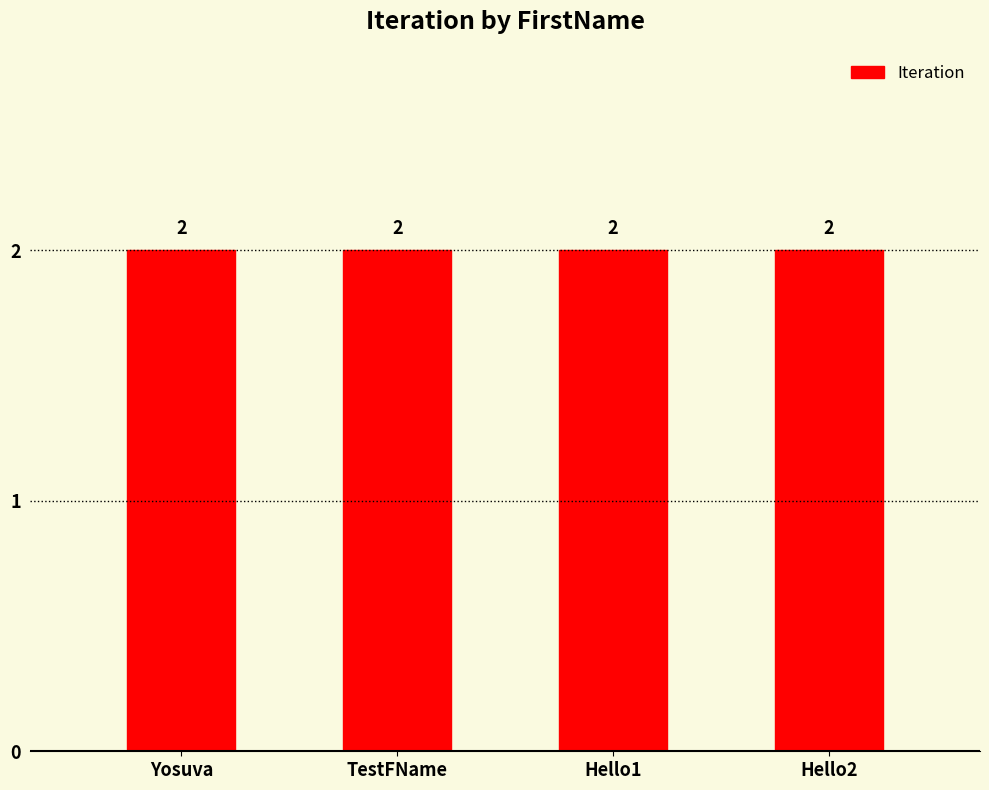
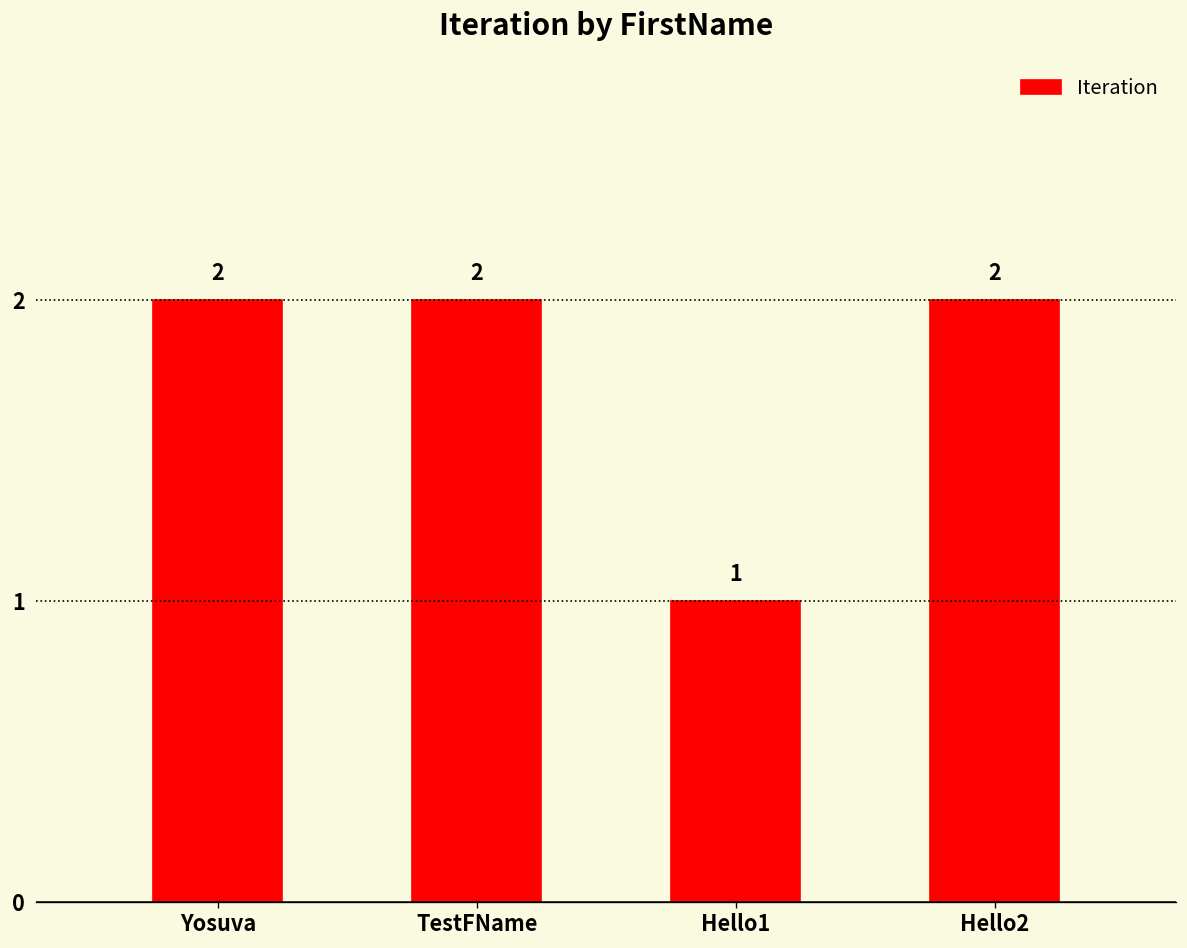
  {
    "Yosuva": 2,
    "TestFName": 2,
-   "Hello1": 2,
+   "Hello1": 1,
    "Hello2": 2
  }
